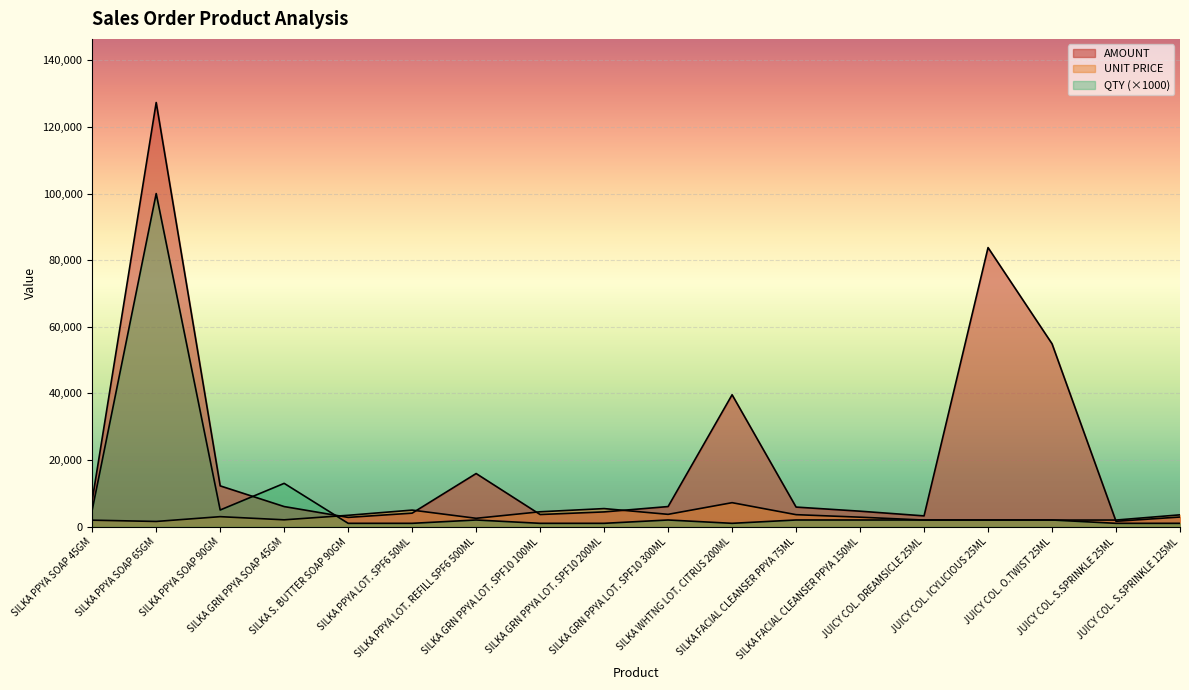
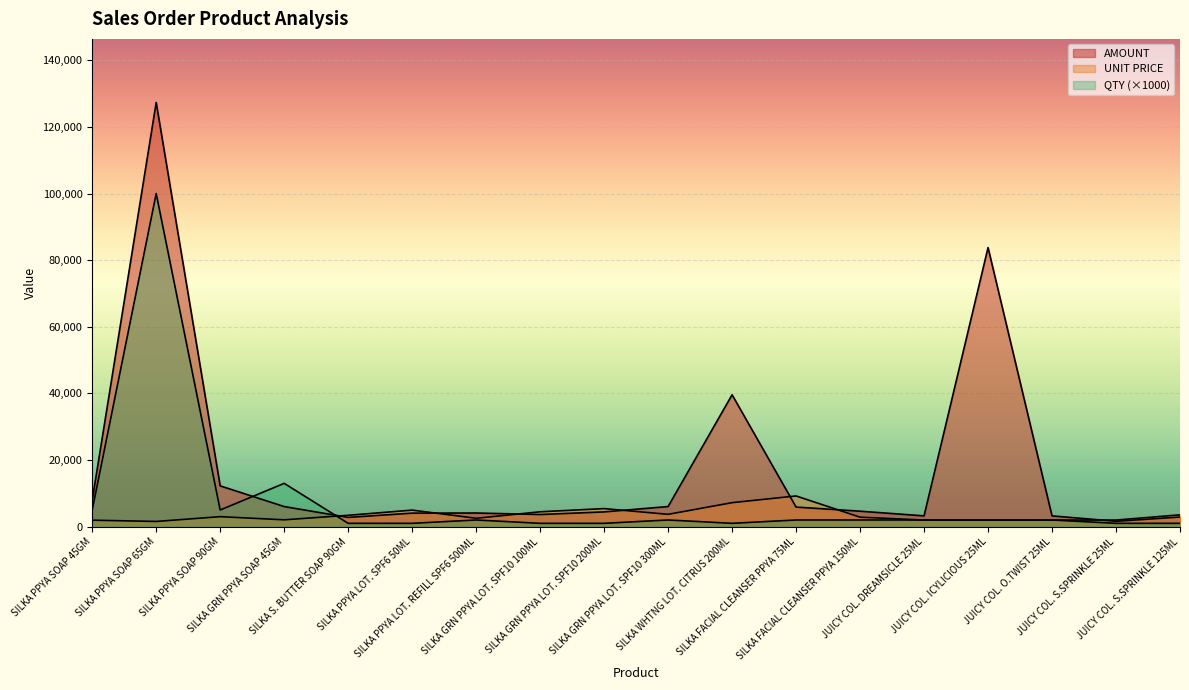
  {
    "AMOUNT": {
      "SILKA PPYA SOAP 45GM": "8,000",
      "SILKA PPYA SOAP 65GM": "127,000",
      "SILKA PPYA SOAP 90GM": "12,000",
      "SILKA GRN PPYA SOAP 45GM": "6,000",
      "SILKA PPYA LOT. SPF6 50ML": "4,000",
-     "SILKA PPYA LOT. REFILL SPF6 500ML": "16,000",
+     "SILKA PPYA LOT. REFILL SPF6 500ML": "4,000",
      "SILKA GRN PPYA LOT. SPF10 100ML": "4,000",
      "SILKA GRN PPYA LOT. SPF10 200ML": "4,000",
      "SILKA GRN PPYA LOT. SPF10 300ML": "6,000",
      "SILKA WHTNG LOT. CITRUS 200ML": "40,000",
      "SILKA FACIAL CLEANSER PPYA 75ML": "6,000",
      "SILKA FACIAL CLEANSER PPYA 150ML": "5,000",
      "JUICY COL. DREAMSICLE 25ML": "3,000",
      "JUICY COL. ICYLICIOUS 25ML": "84,000",
-     "JUICY COL. O.TWIST 25ML": "55,000"
+     "JUICY COL. O.TWIST 25ML": "3,000"
    },
    "UNIT PRICE": {
      "SILKA PPYA SOAP 45GM": "2,000",
      "SILKA PPYA SOAP 65GM": "2,000",
      "SILKA PPYA SOAP 90GM": "3,000",
      "SILKA GRN PPYA SOAP 45GM": "2,000",
      "SILKA PPYA LOT. SPF6 50ML": "5,000",
      "SILKA GRN PPYA LOT. SPF10 100ML": "4,000",
      "SILKA GRN PPYA LOT. SPF10 200ML": "5,000",
      "SILKA GRN PPYA LOT. SPF10 300ML": "4,000",
      "SILKA WHTNG LOT. CITRUS 200ML": "7,000",
-     "SILKA FACIAL CLEANSER PPYA 75ML": "4,000",
+     "SILKA FACIAL CLEANSER PPYA 75ML": "9,000",
      "SILKA FACIAL CLEANSER PPYA 150ML": "3,000"
    },
    "QTY (×1000)": {
      "SILKA PPYA SOAP 45GM": "5,000",
      "SILKA PPYA SOAP 65GM": "100,000",
      "SILKA PPYA SOAP 90GM": "5,000",
      "SILKA GRN PPYA SOAP 45GM": "13,000",
      "SILKA S. BUTTER SOAP 90GM": "1,000",
      "SILKA PPYA LOT. SPF6 50ML": "1,000",
      "SILKA GRN PPYA LOT. SPF10 100ML": "1,000",
      "SILKA GRN PPYA LOT. SPF10 200ML": "1,000",
      "SILKA GRN PPYA LOT. SPF10 300ML": "2,000",
      "SILKA WHTNG LOT. CITRUS 200ML": "1,000",
      "SILKA FACIAL CLEANSER PPYA 75ML": "2,000",
      "SILKA FACIAL CLEANSER PPYA 150ML": "2,000",
      "JUICY COL. S.SPRINKLE 125ML": "1,000"
    }
  }
